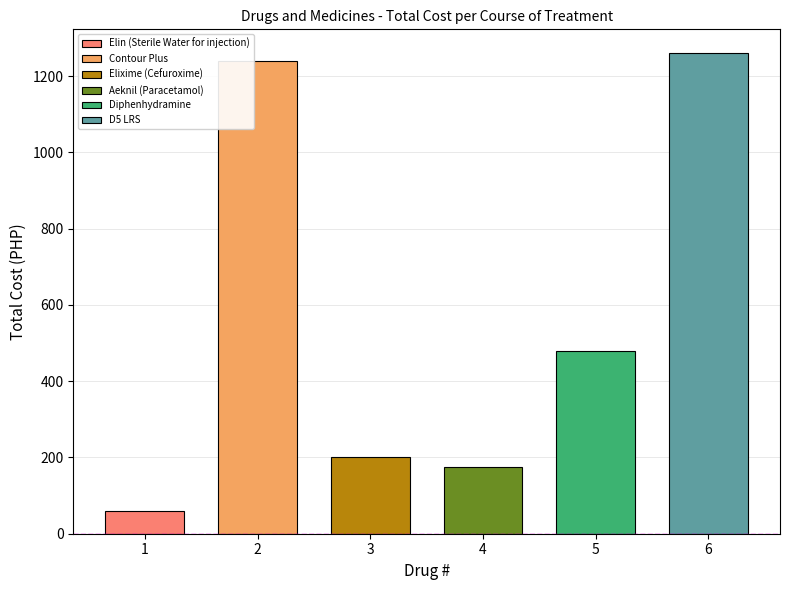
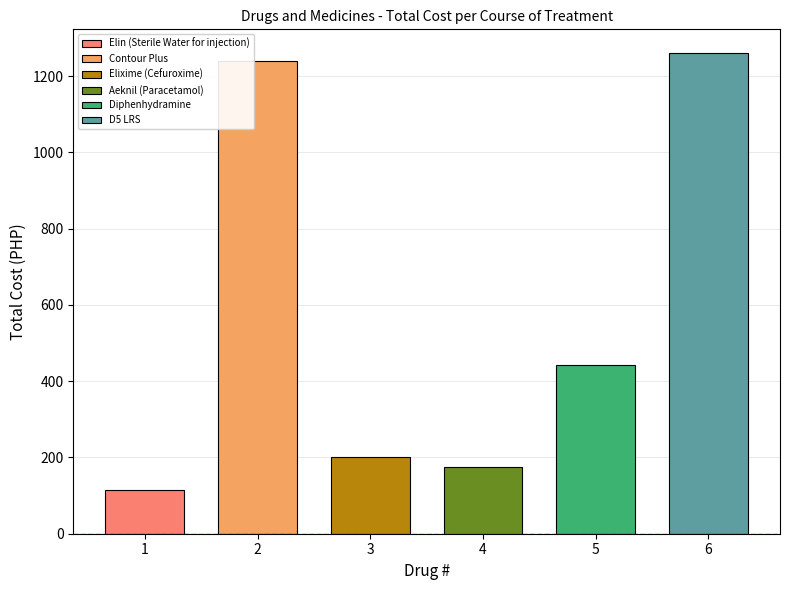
  {
-   "1": 60,
+   "1": 120,
    "2": 1240,
    "3": 200,
    "4": 170,
-   "5": 480,
+   "5": 440,
    "6": 1260
  }
